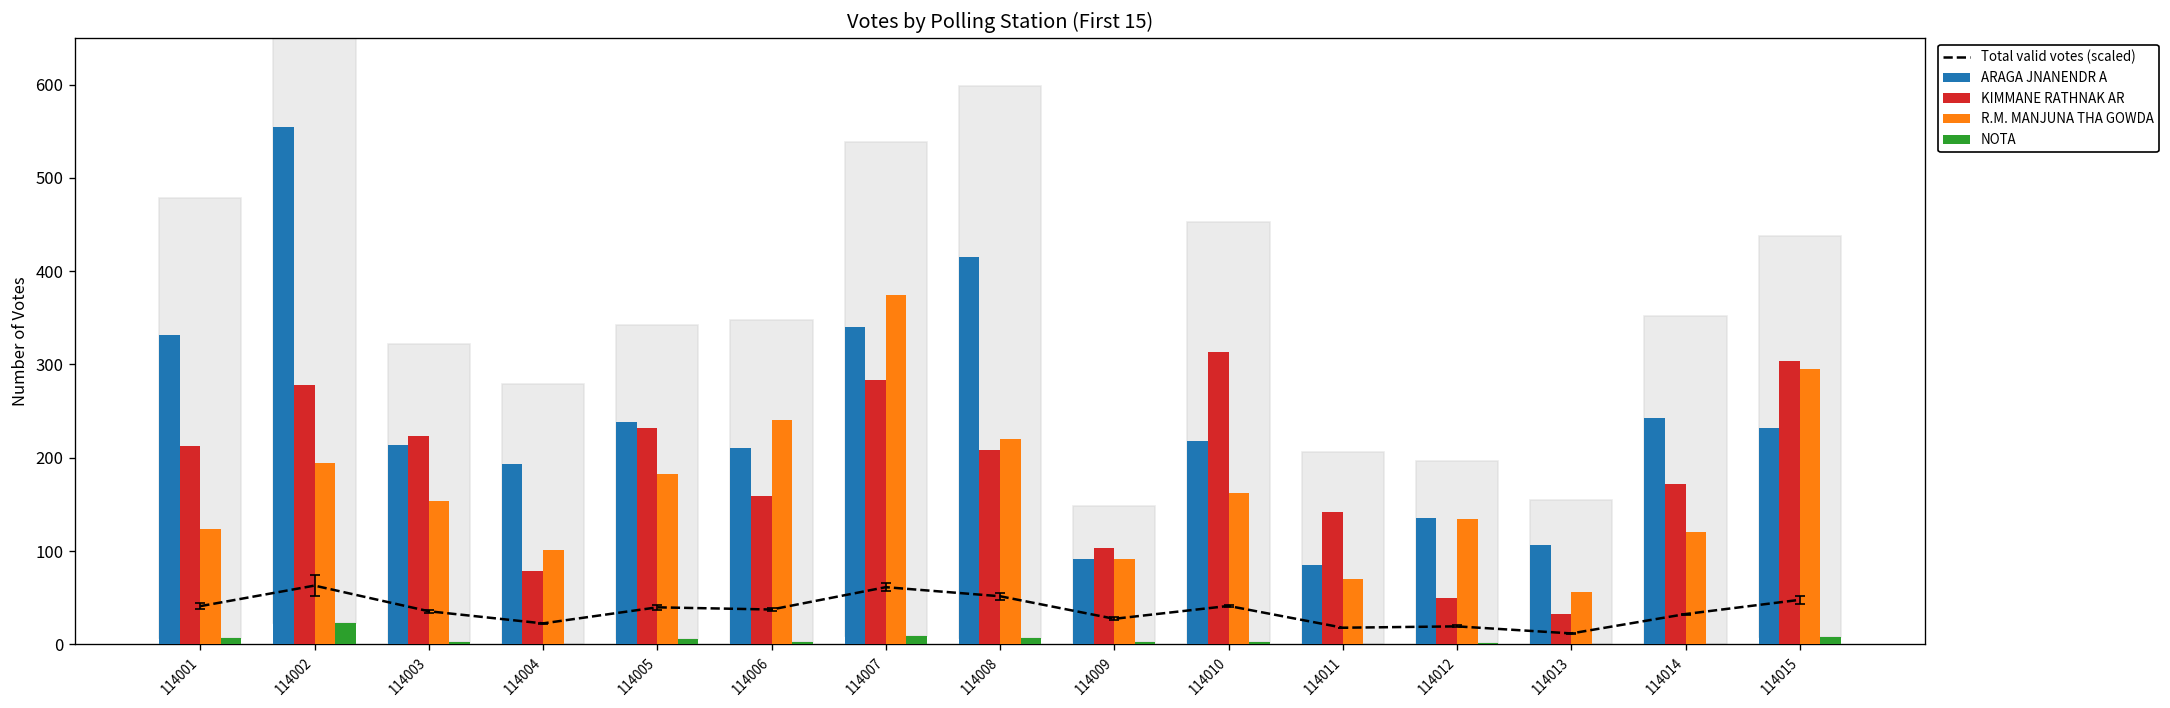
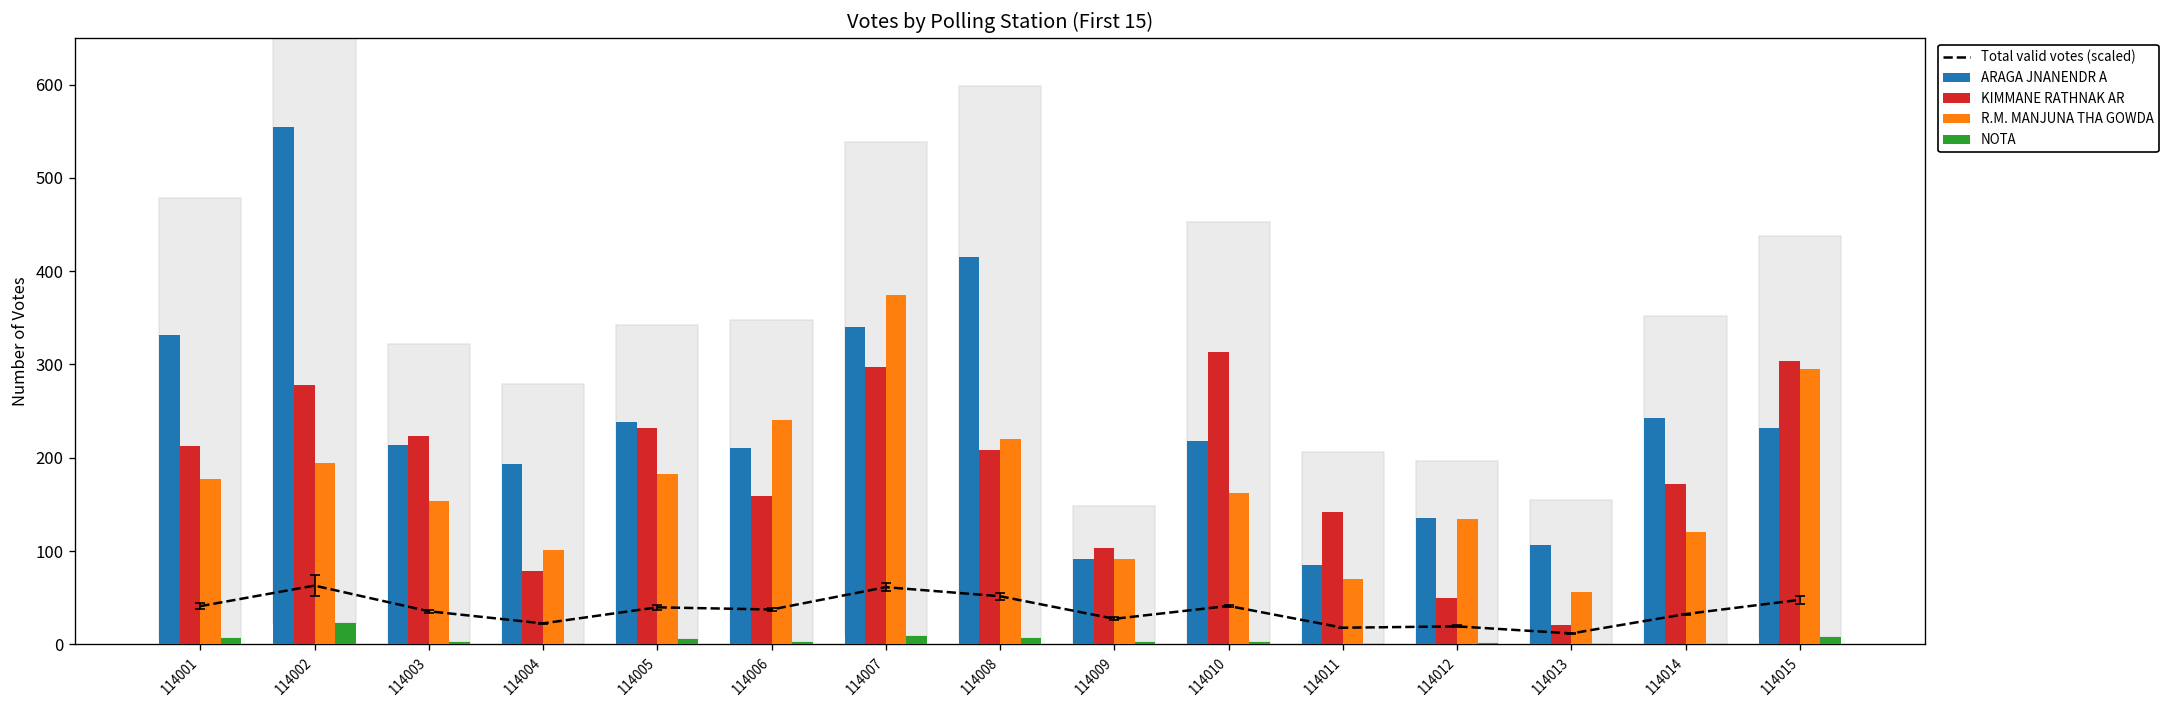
  {
    "ARAGA JNANENDR A": {
      "114001": 330,
      "114002": 560,
      "114003": 210,
      "114004": 190,
      "114005": 240,
      "114006": 210,
      "114007": 340,
      "114008": 420,
      "114009": 90,
      "114010": 220,
      "114011": 90,
      "114012": 140,
      "114013": 110,
      "114014": 240,
      "114015": 230
    },
    "KIMMANE RATHNAK AR": {
      "114001": 210,
      "114002": 280,
      "114003": 220,
      "114004": 80,
      "114005": 230,
      "114006": 160,
-     "114007": 280,
+     "114007": 300,
      "114008": 210,
      "114009": 100,
      "114010": 310,
      "114011": 140,
      "114012": 50,
-     "114013": 30,
+     "114013": 20,
      "114014": 170,
      "114015": 300
    },
    "R.M. MANJUNA THA GOWDA": {
-     "114001": 120,
+     "114001": 180,
      "114002": 190,
      "114003": 150,
      "114004": 100,
      "114005": 180,
      "114006": 240,
      "114007": 370,
      "114008": 220,
      "114009": 90,
      "114010": 160,
      "114011": 70,
      "114012": 130,
      "114013": 60,
      "114014": 120,
      "114015": 300
    },
    "NOTA": {
      "114001": 10,
      "114002": 20,
      "114005": 10,
      "114007": 10,
      "114008": 10,
      "114011": 0,
      "114015": 10
    }
  }
